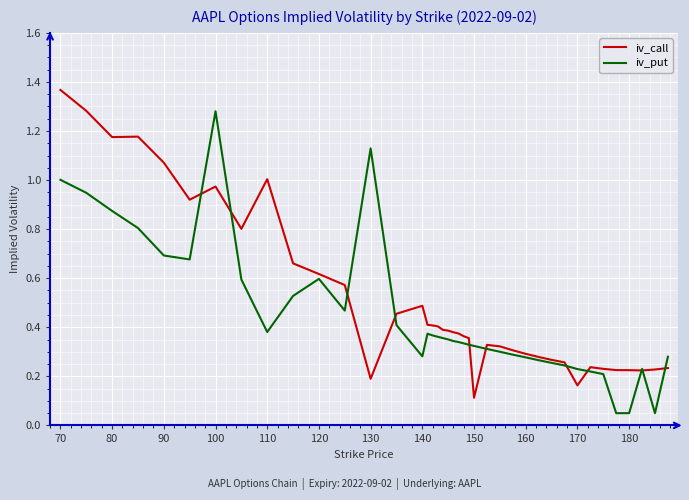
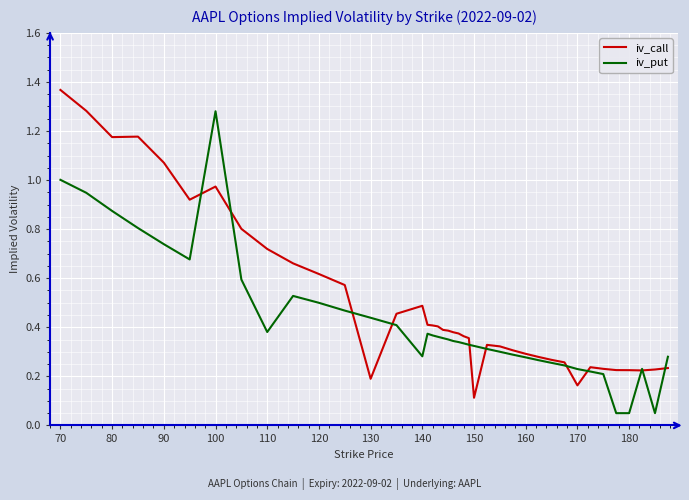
  {
    "iv_call": {
      "70": 1.37,
      "80": 1.18,
      "90": 1.07,
      "100": 0.97,
-     "110": 1.00,
+     "110": 0.72,
      "120": 0.62,
      "130": 0.19,
      "140": 0.49,
      "150": 0.11,
      "160": 0.29,
      "170": 0.16,
      "180": 0.23
    },
    "iv_put": {
      "70": 1.00,
      "80": 0.87,
-     "90": 0.69,
+     "90": 0.74,
      "100": 1.28,
      "110": 0.38,
-     "120": 0.60,
-     "130": 1.13,
+     "120": 0.50,
+     "130": 0.44,
      "140": 0.28,
      "150": 0.32,
      "160": 0.28,
      "170": 0.23,
      "180": 0.05
    }
  }
